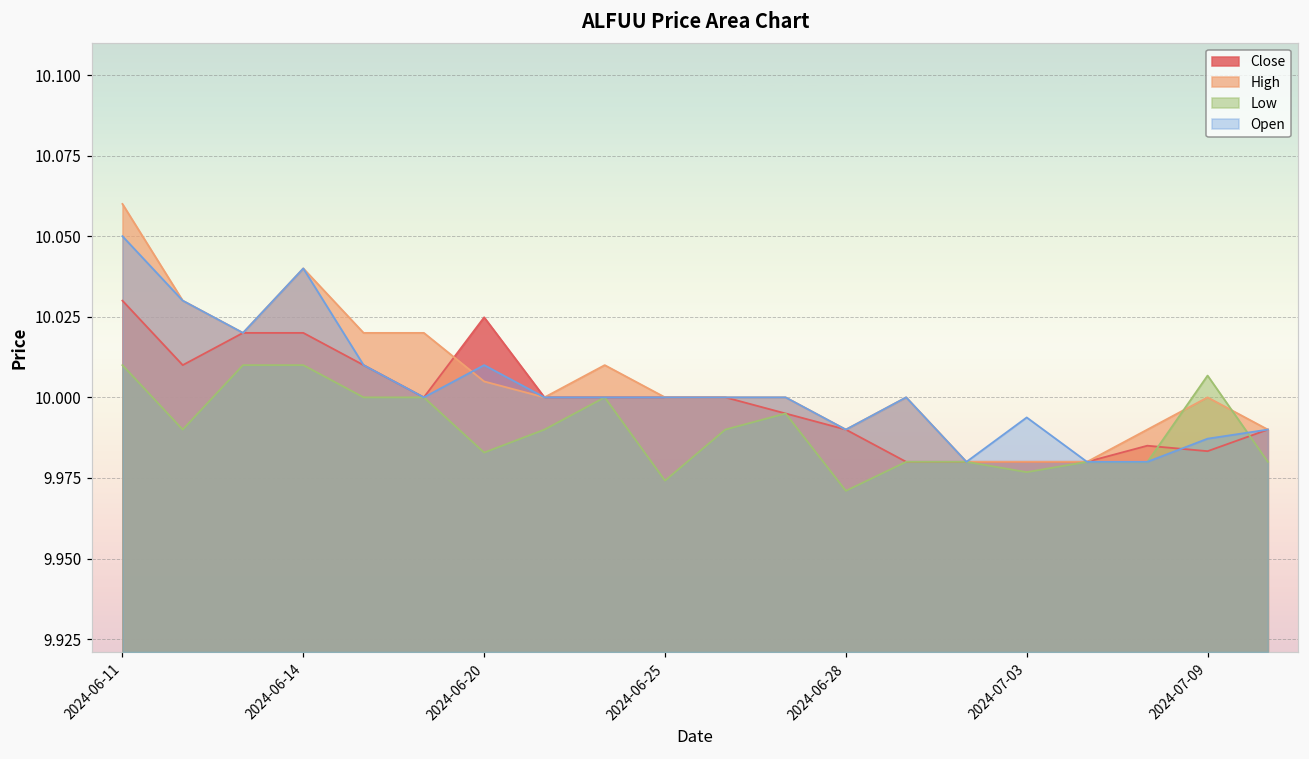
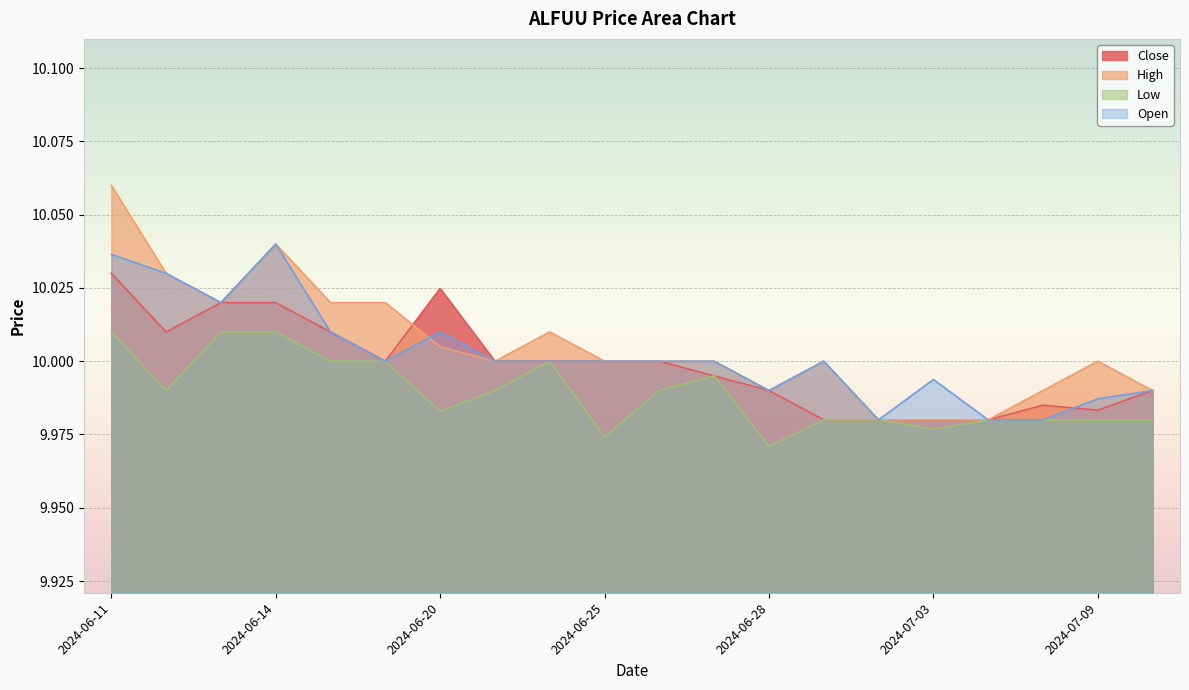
  {
    "Close": {
      "2024-06-11": 10.030,
      "2024-06-14": 10.020,
      "2024-06-20": 10.025,
      "2024-07-09": 9.983
    },
    "High": {
      "2024-06-11": 10.060,
      "2024-06-20": 10.005,
      "2024-07-09": 10.000
    },
    "Low": {
      "2024-06-11": 10.010,
      "2024-06-14": 10.010,
      "2024-06-20": 9.983,
      "2024-06-25": 9.974,
      "2024-06-28": 9.971,
      "2024-07-03": 9.977,
-     "2024-07-09": 10.007
+     "2024-07-09": 9.980
    },
    "Open": {
-     "2024-06-11": 10.050,
+     "2024-06-11": 10.036,
      "2024-06-20": 10.010,
      "2024-07-03": 9.994,
      "2024-07-09": 9.987
    }
  }
